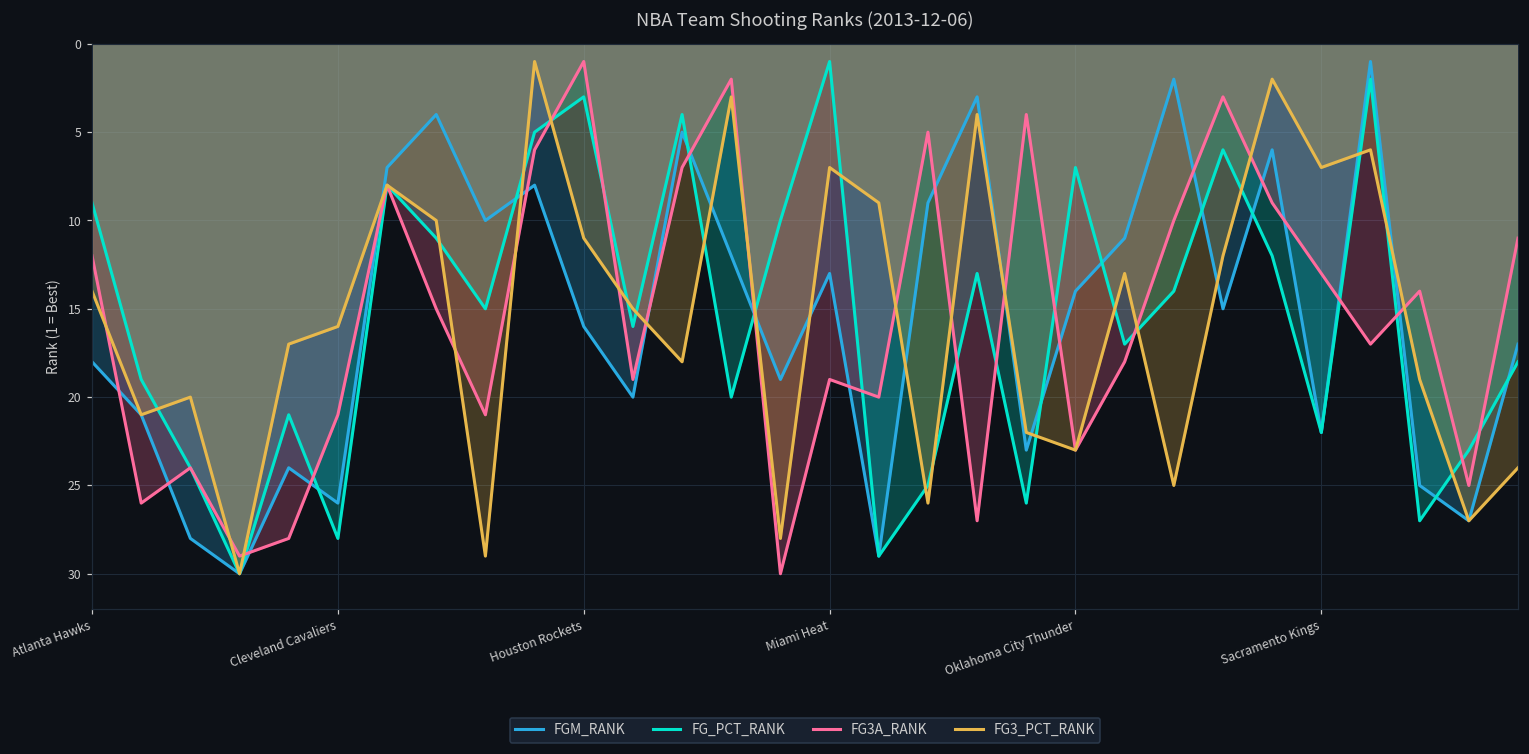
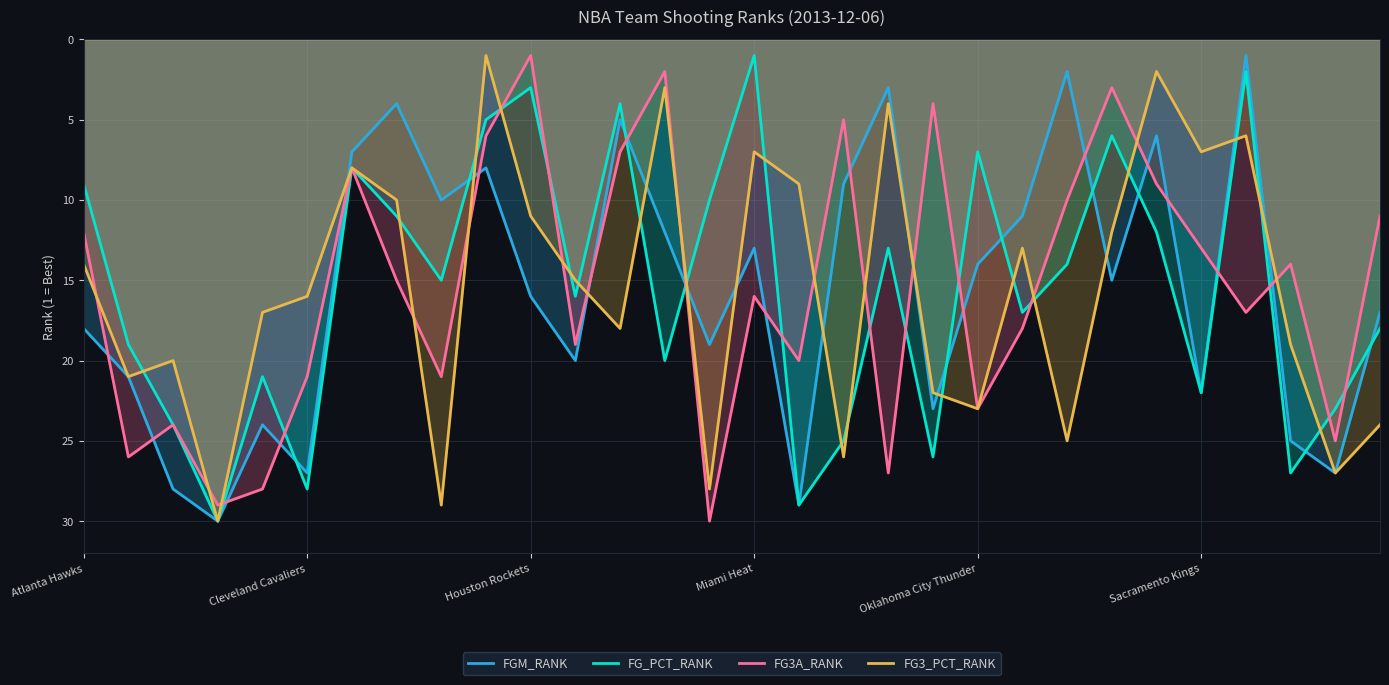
  {
    "FGM_RANK": {
      "Atlanta Hawks": 18,
-     "Cleveland Cavaliers": 26,
+     "Cleveland Cavaliers": 27,
      "Houston Rockets": 16,
      "Miami Heat": 13,
      "Oklahoma City Thunder": 14
    },
    "FG_PCT_RANK": {
      "Atlanta Hawks": 9,
      "Cleveland Cavaliers": 28,
      "Houston Rockets": 3,
      "Miami Heat": 1,
      "Oklahoma City Thunder": 7
    },
    "FG3A_RANK": {
      "Atlanta Hawks": 12,
      "Cleveland Cavaliers": 21,
      "Houston Rockets": 1,
-     "Miami Heat": 19,
+     "Miami Heat": 16,
      "Sacramento Kings": 13
    },
    "FG3_PCT_RANK": {
      "Atlanta Hawks": 14,
      "Cleveland Cavaliers": 16,
      "Houston Rockets": 11,
      "Miami Heat": 7,
      "Sacramento Kings": 7
    }
  }
